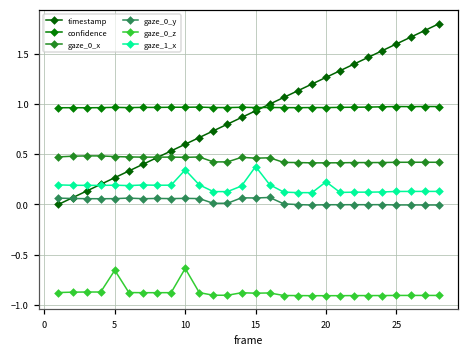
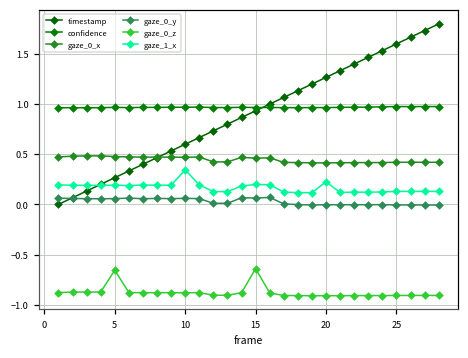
  {
    "gaze_0_z": {
      "5": -0.7,
-     "10": -0.6,
-     "15": -0.9,
+     "10": -0.9,
+     "15": -0.6,
      "20": -0.9,
      "25": -0.9
    },
    "gaze_1_x": {
      "5": 0.2,
      "10": 0.3,
-     "15": 0.4,
+     "15": 0.2,
      "20": 0.2,
      "25": 0.1
    }
  }
